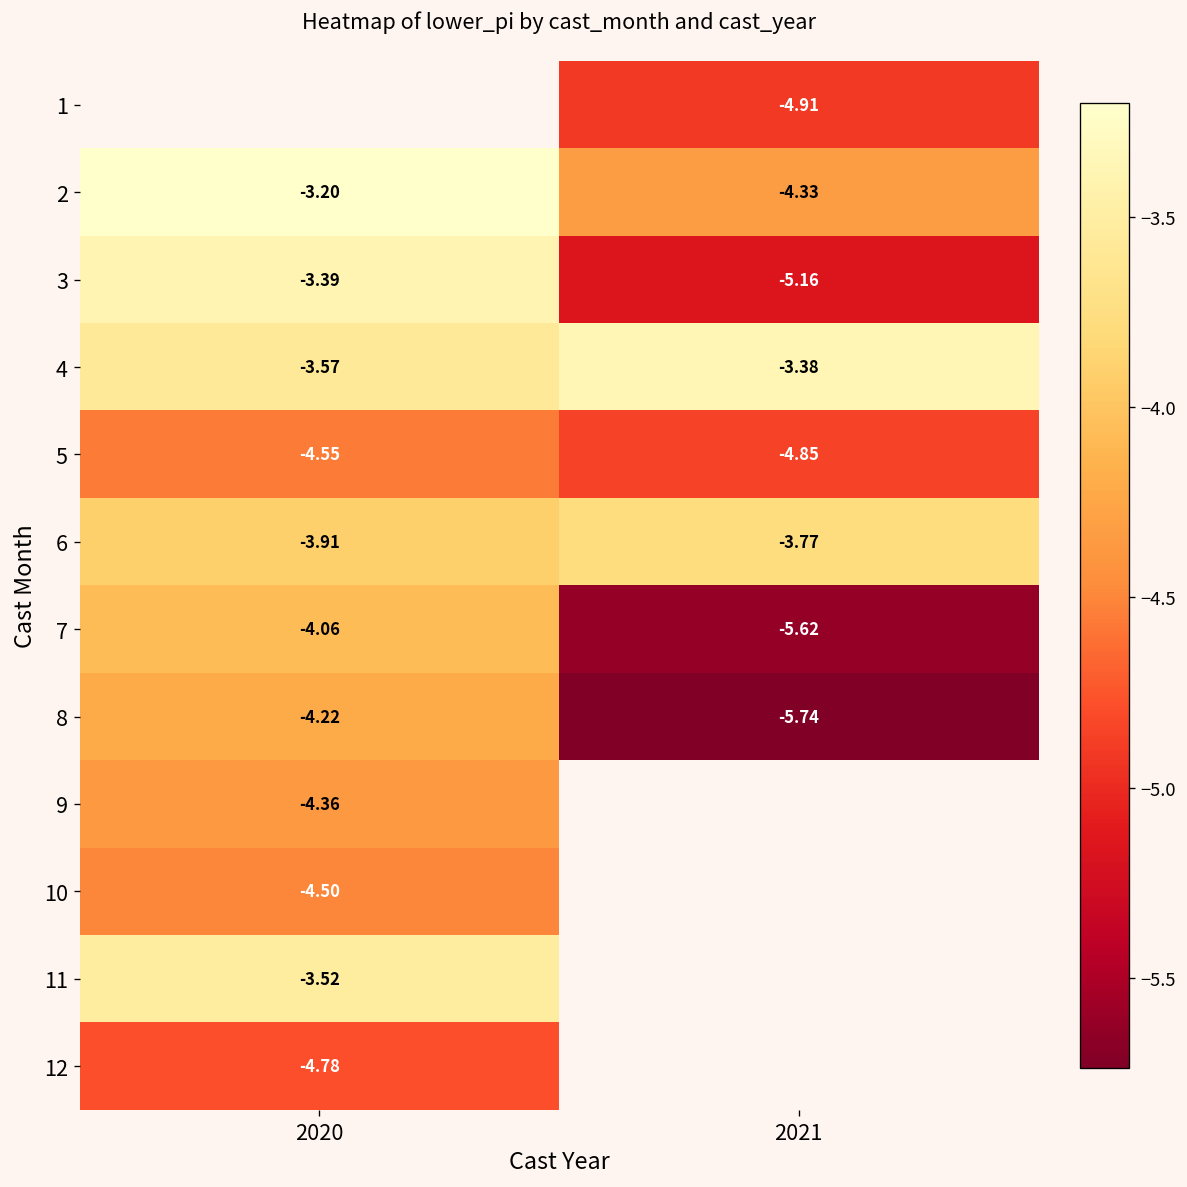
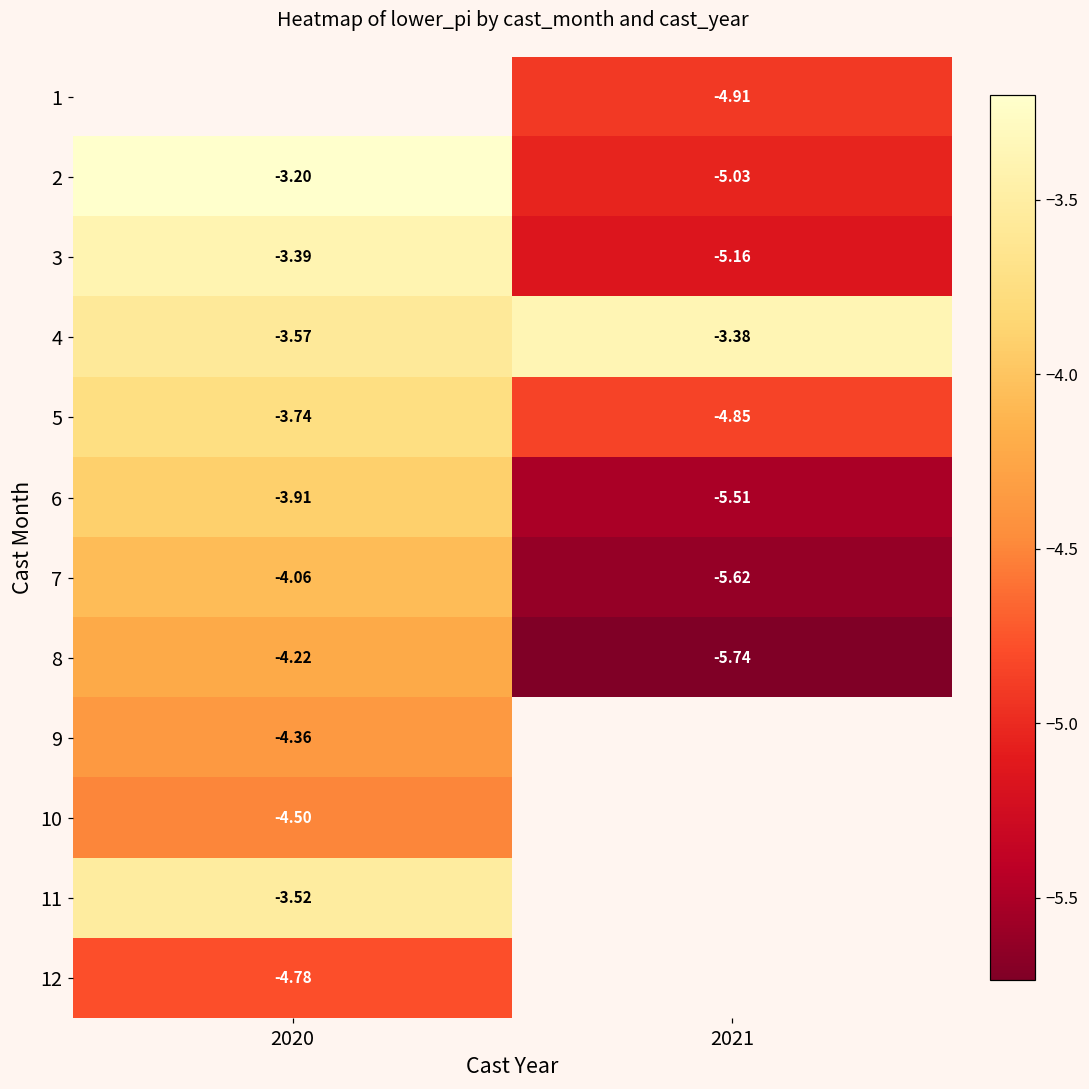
  {
    "1": {
      "2021": -4.91
    },
    "2": {
      "2020": -3.20,
-     "2021": -4.33
+     "2021": -5.03
    },
    "3": {
      "2020": -3.39,
      "2021": -5.16
    },
    "4": {
      "2020": -3.57,
      "2021": -3.38
    },
    "5": {
-     "2020": -4.55,
+     "2020": -3.74,
      "2021": -4.85
    },
    "6": {
      "2020": -3.91,
-     "2021": -3.77
+     "2021": -5.51
    },
    "7": {
      "2020": -4.06,
      "2021": -5.62
    },
    "8": {
      "2020": -4.22,
      "2021": -5.74
    },
    "9": {
      "2020": -4.36
    },
    "10": {
      "2020": -4.50
    },
    "11": {
      "2020": -3.52
    },
    "12": {
      "2020": -4.78
    }
  }
